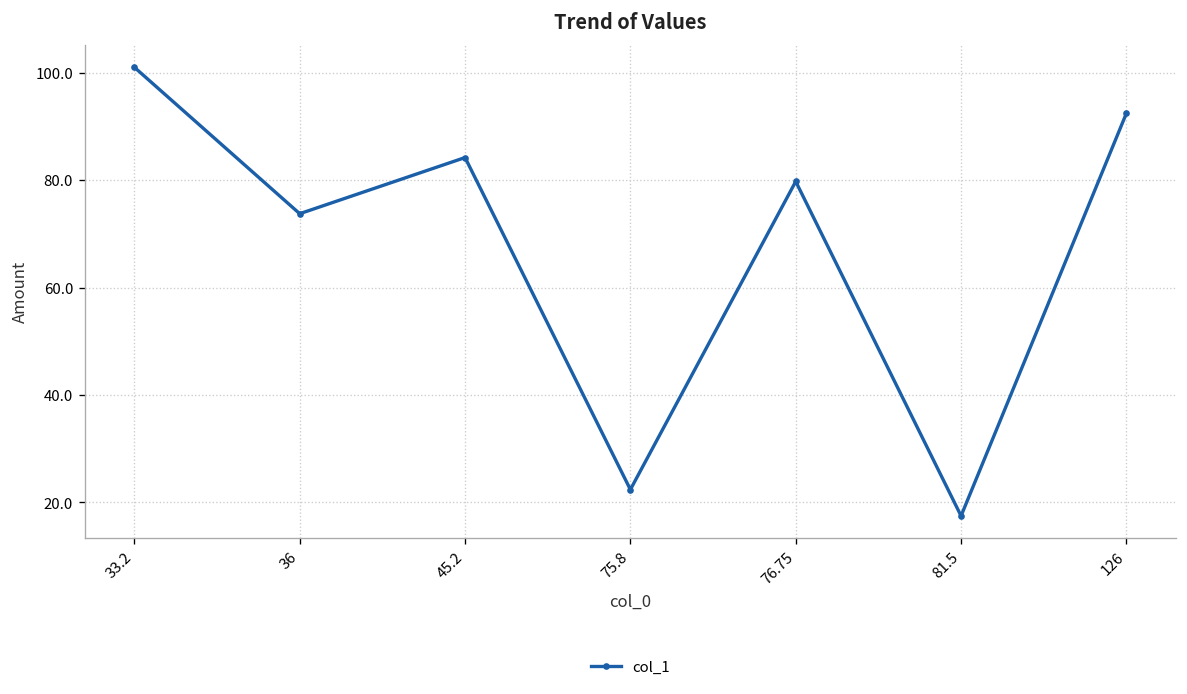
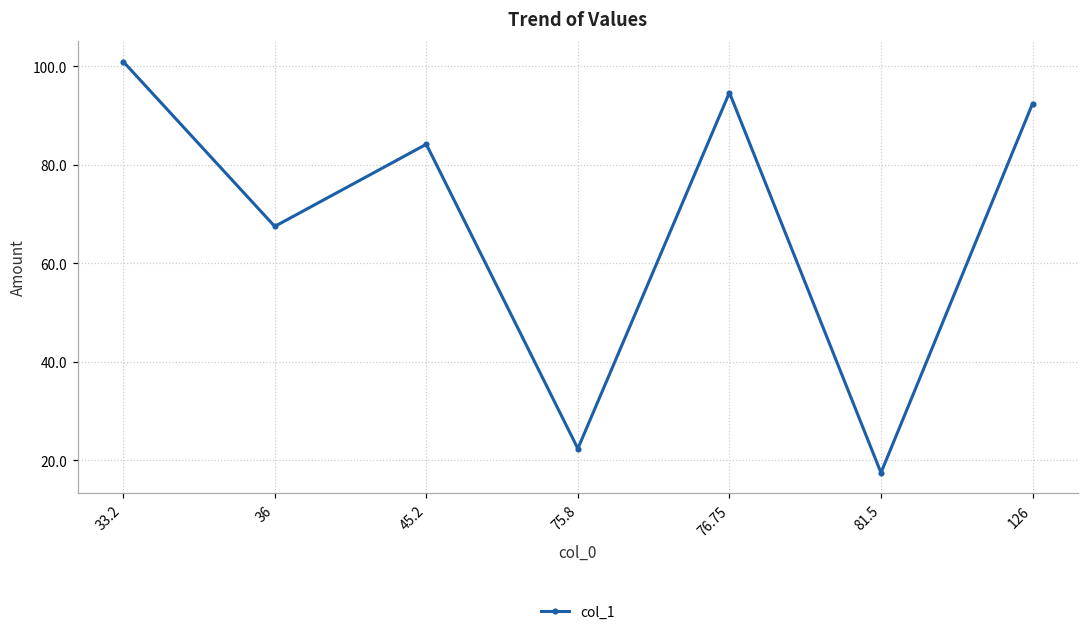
  {
    "33.2": 101,
-   "36": 74,
+   "36": 68,
    "45.2": 84,
    "75.8": 22,
-   "76.75": 80,
+   "76.75": 95,
    "81.5": 18,
    "126": 92
  }
